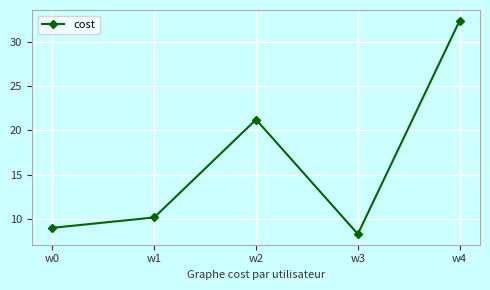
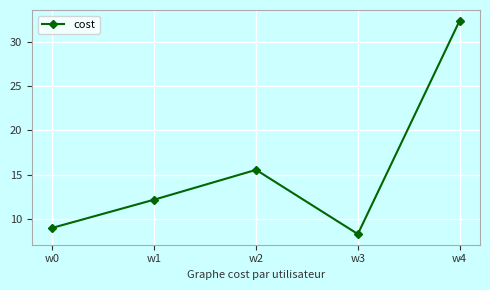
  {
    "w0": 9,
-   "w1": 10,
-   "w2": 21,
+   "w1": 12,
+   "w2": 16,
    "w3": 8,
    "w4": 32
  }
